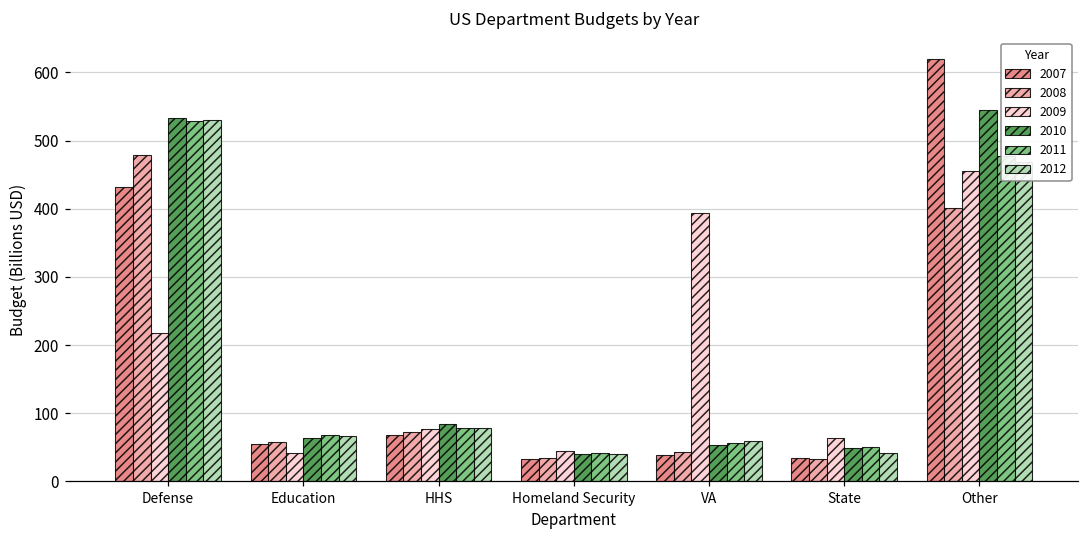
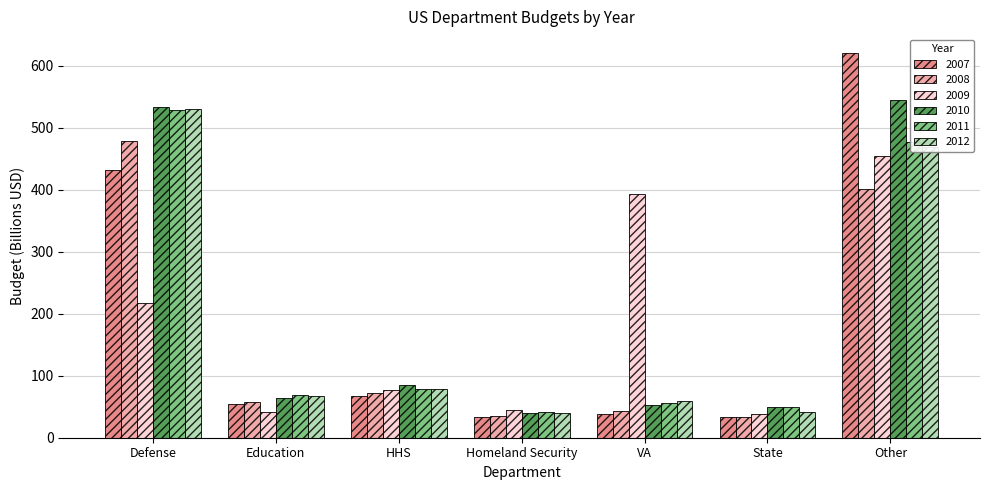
  {
    "2009": {
      "Defense": 220,
      "Education": 40,
      "HHS": 80,
      "Homeland Security": 40,
      "VA": 390,
-     "State": 60,
+     "State": 40,
      "Other": 450
    },
    "2010": {
      "Defense": 530,
      "Education": 60,
      "HHS": 80,
      "Homeland Security": 40,
      "VA": 50,
      "State": 50,
      "Other": 540
    },
    "2011": {
      "Defense": 530,
      "Education": 70,
      "HHS": 80,
      "Homeland Security": 40,
      "VA": 60,
      "State": 50
    },
    "2012": {
      "Defense": 530,
      "Education": 70,
      "HHS": 80,
      "Homeland Security": 40,
      "VA": 60,
      "State": 40
    }
  }
